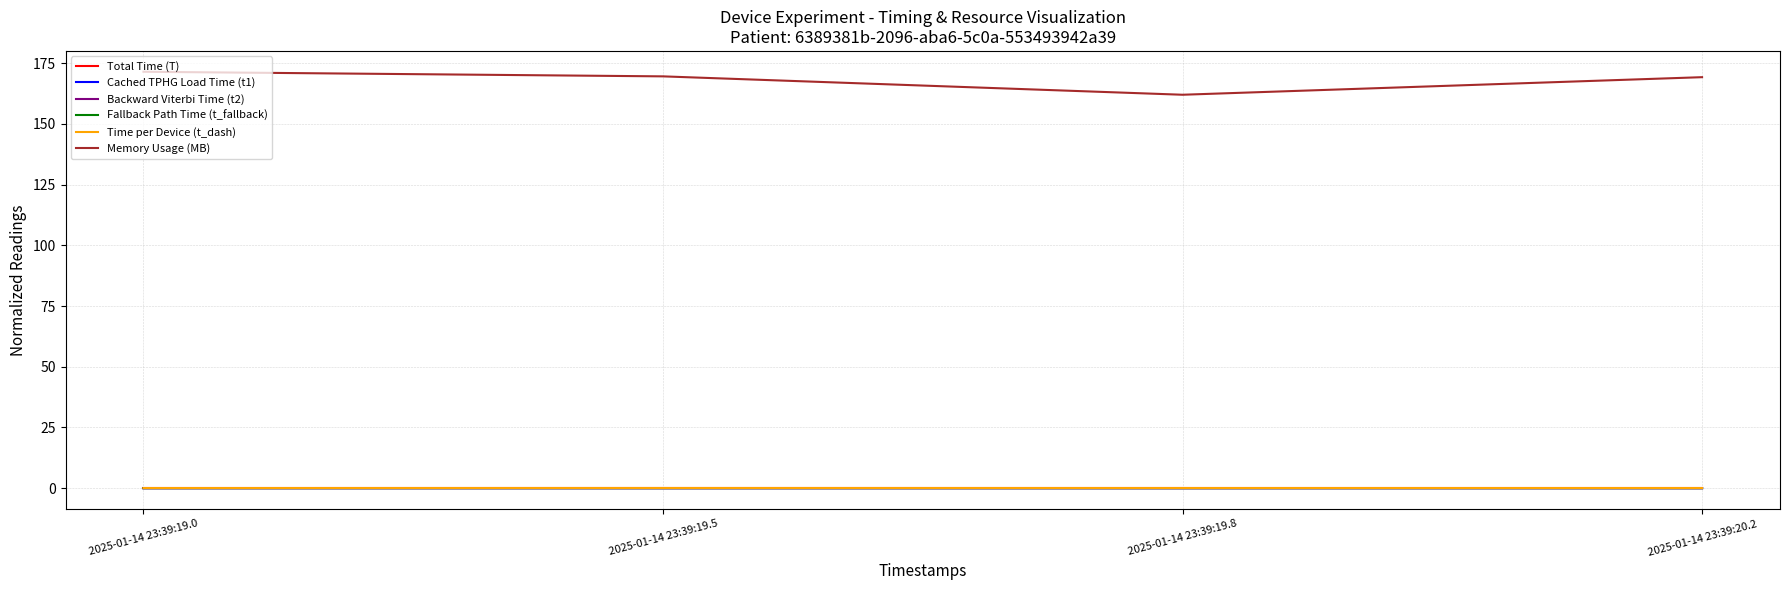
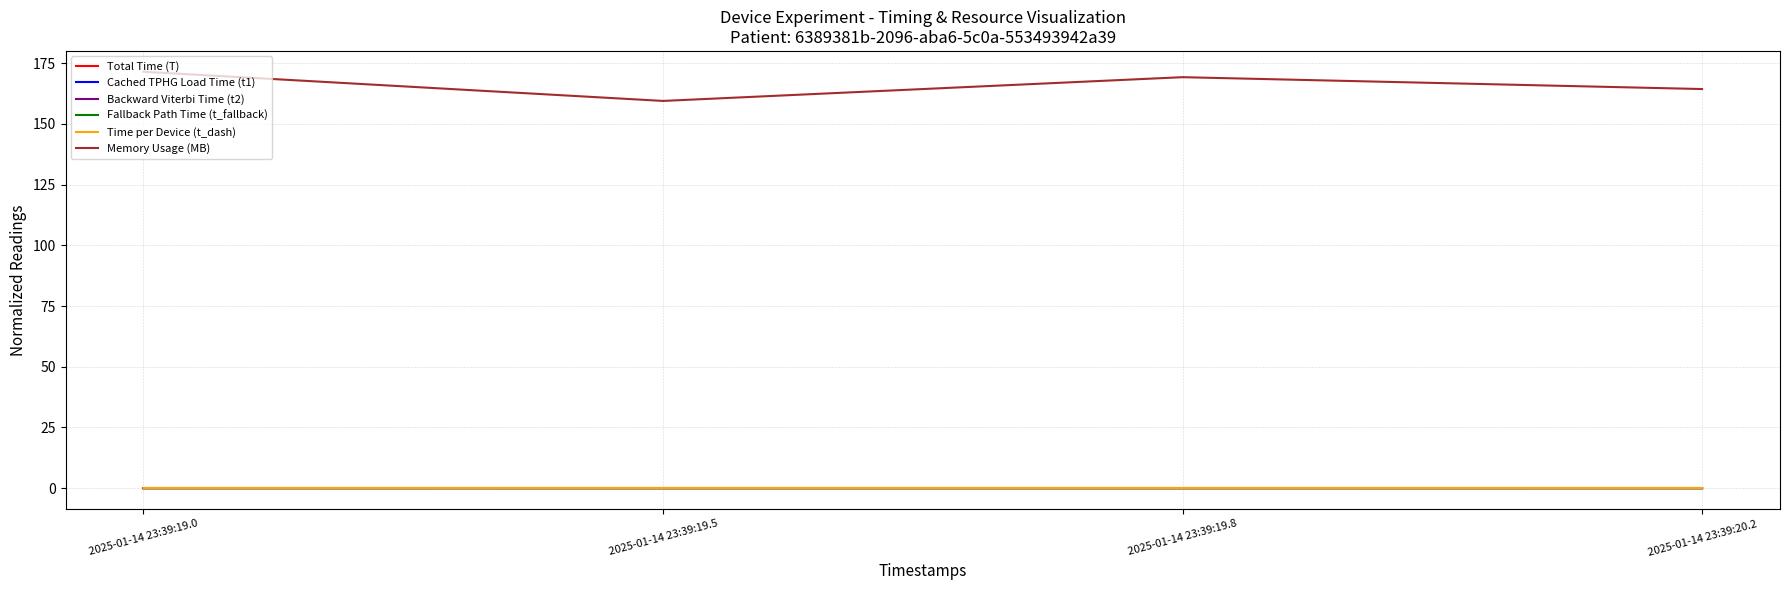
  {
    "Time per Device (t_dash)": {
      "2025-01-14 23:39:19.0": 0,
      "2025-01-14 23:39:19.5": 0,
      "2025-01-14 23:39:19.8": 0,
      "2025-01-14 23:39:20.2": 0
    },
    "Memory Usage (MB)": {
-     "2025-01-14 23:39:19.5": 170,
-     "2025-01-14 23:39:19.8": 162,
-     "2025-01-14 23:39:20.2": 169
+     "2025-01-14 23:39:19.5": 159,
+     "2025-01-14 23:39:19.8": 169,
+     "2025-01-14 23:39:20.2": 164
    }
  }
